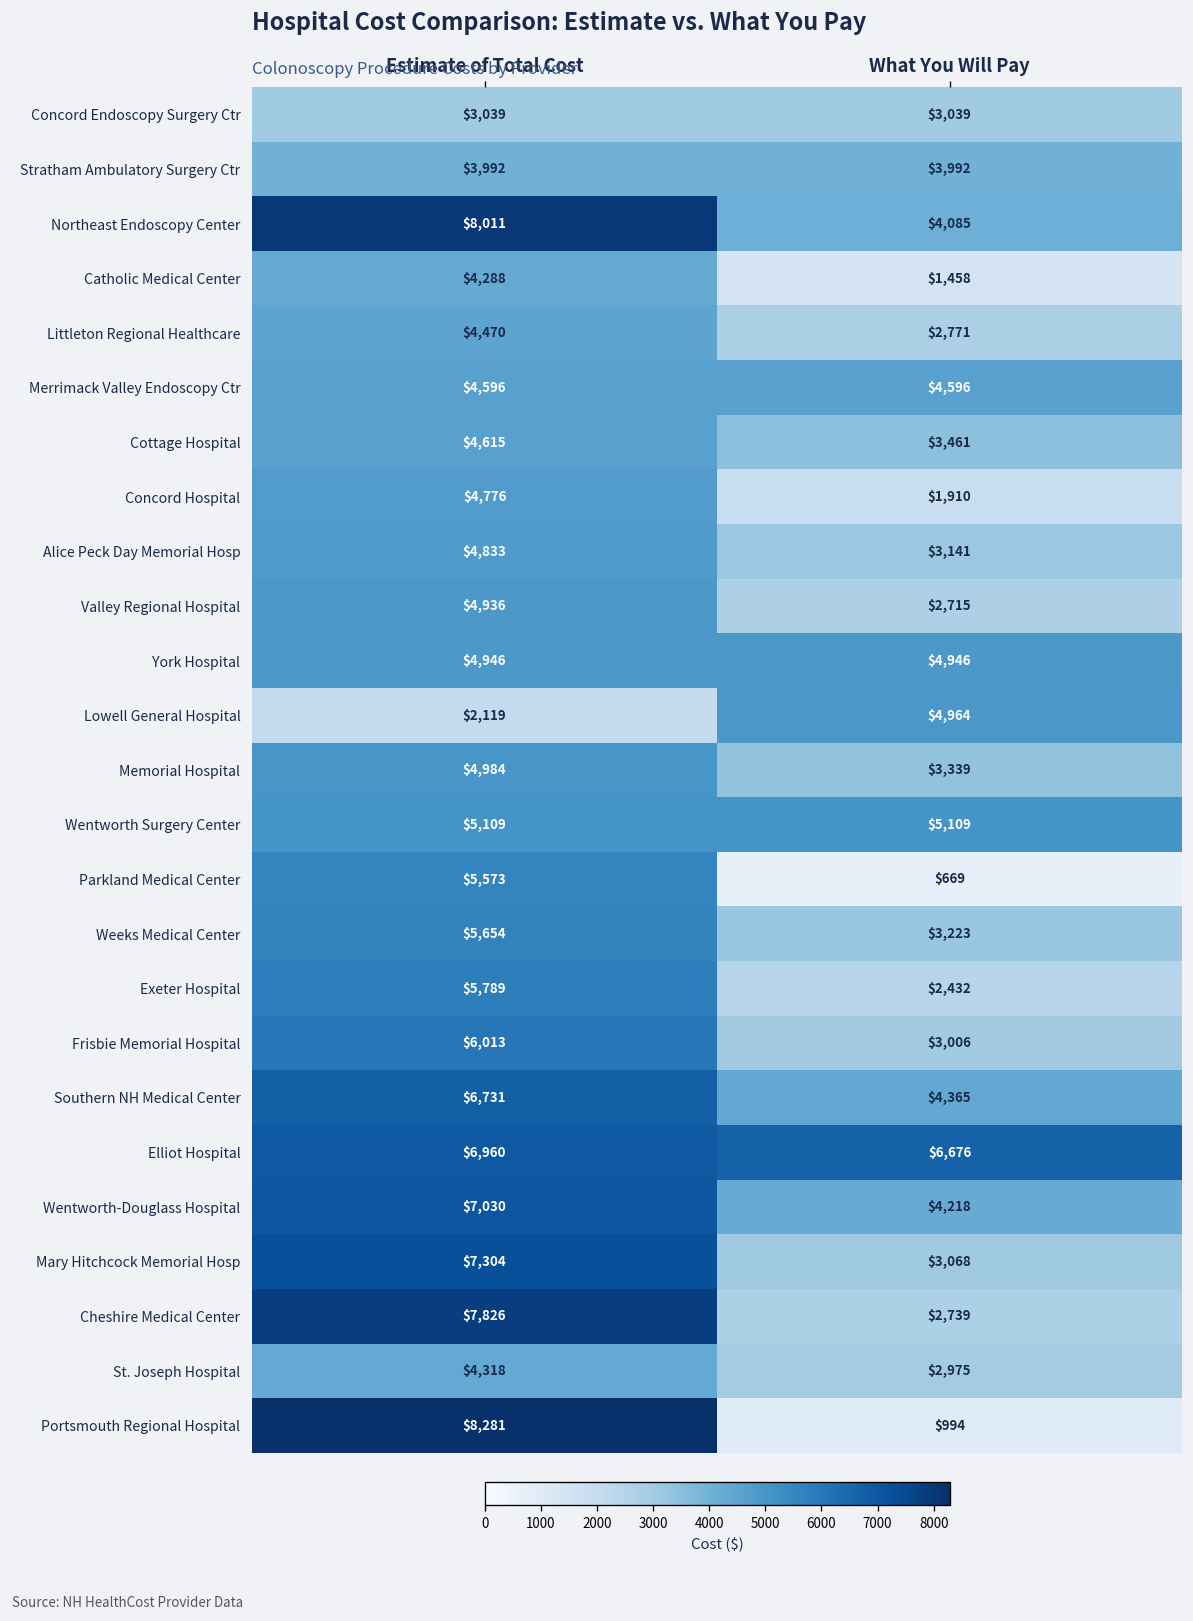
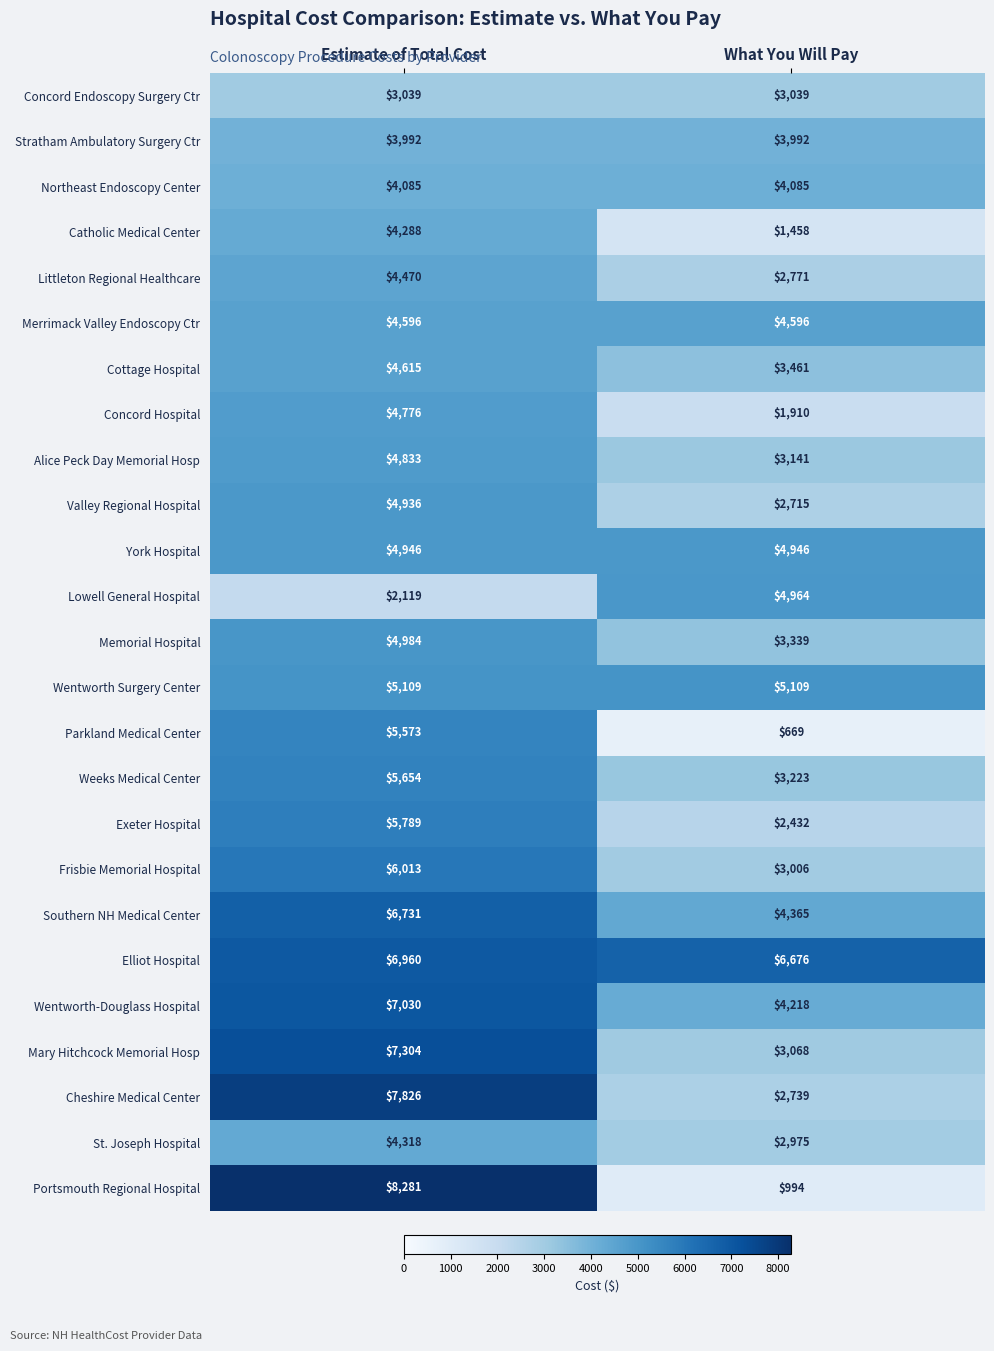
  {
    "Concord Endoscopy Surgery Ctr": {
      "Estimate of Total Cost": "$3,039",
      "What You Will Pay": "$3,039"
    },
    "Stratham Ambulatory Surgery Ctr": {
      "Estimate of Total Cost": "$3,992",
      "What You Will Pay": "$3,992"
    },
    "Northeast Endoscopy Center": {
-     "Estimate of Total Cost": "$8,011",
+     "Estimate of Total Cost": "$4,085",
      "What You Will Pay": "$4,085"
    },
    "Catholic Medical Center": {
      "Estimate of Total Cost": "$4,288",
      "What You Will Pay": "$1,458"
    },
    "Littleton Regional Healthcare": {
      "Estimate of Total Cost": "$4,470",
      "What You Will Pay": "$2,771"
    },
    "Merrimack Valley Endoscopy Ctr": {
      "Estimate of Total Cost": "$4,596",
      "What You Will Pay": "$4,596"
    },
    "Cottage Hospital": {
      "Estimate of Total Cost": "$4,615",
      "What You Will Pay": "$3,461"
    },
    "Concord Hospital": {
      "Estimate of Total Cost": "$4,776",
      "What You Will Pay": "$1,910"
    },
    "Alice Peck Day Memorial Hosp": {
      "Estimate of Total Cost": "$4,833",
      "What You Will Pay": "$3,141"
    },
    "Valley Regional Hospital": {
      "Estimate of Total Cost": "$4,936",
      "What You Will Pay": "$2,715"
    },
    "York Hospital": {
      "Estimate of Total Cost": "$4,946",
      "What You Will Pay": "$4,946"
    },
    "Lowell General Hospital": {
      "Estimate of Total Cost": "$2,119",
      "What You Will Pay": "$4,964"
    },
    "Memorial Hospital": {
      "Estimate of Total Cost": "$4,984",
      "What You Will Pay": "$3,339"
    },
    "Wentworth Surgery Center": {
      "Estimate of Total Cost": "$5,109",
      "What You Will Pay": "$5,109"
    },
    "Parkland Medical Center": {
      "Estimate of Total Cost": "$5,573",
      "What You Will Pay": "$669"
    },
    "Weeks Medical Center": {
      "Estimate of Total Cost": "$5,654",
      "What You Will Pay": "$3,223"
    },
    "Exeter Hospital": {
      "Estimate of Total Cost": "$5,789",
      "What You Will Pay": "$2,432"
    },
    "Frisbie Memorial Hospital": {
      "Estimate of Total Cost": "$6,013",
      "What You Will Pay": "$3,006"
    },
    "Southern NH Medical Center": {
      "Estimate of Total Cost": "$6,731",
      "What You Will Pay": "$4,365"
    },
    "Elliot Hospital": {
      "Estimate of Total Cost": "$6,960",
      "What You Will Pay": "$6,676"
    },
    "Wentworth-Douglass Hospital": {
      "Estimate of Total Cost": "$7,030",
      "What You Will Pay": "$4,218"
    },
    "Mary Hitchcock Memorial Hosp": {
      "Estimate of Total Cost": "$7,304",
      "What You Will Pay": "$3,068"
    },
    "Cheshire Medical Center": {
      "Estimate of Total Cost": "$7,826",
      "What You Will Pay": "$2,739"
    },
    "St. Joseph Hospital": {
      "Estimate of Total Cost": "$4,318",
      "What You Will Pay": "$2,975"
    },
    "Portsmouth Regional Hospital": {
      "Estimate of Total Cost": "$8,281",
      "What You Will Pay": "$994"
    }
  }
